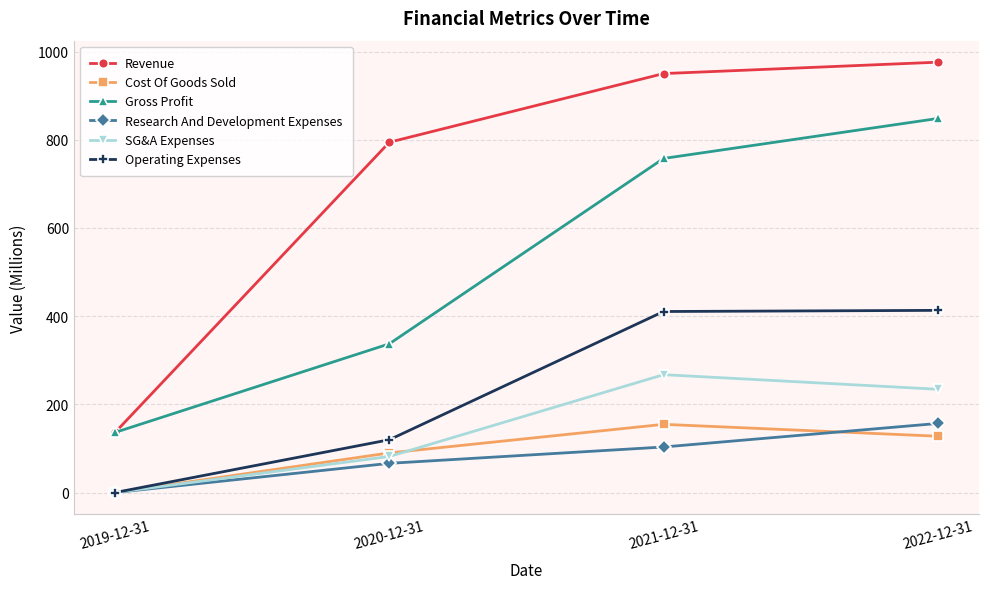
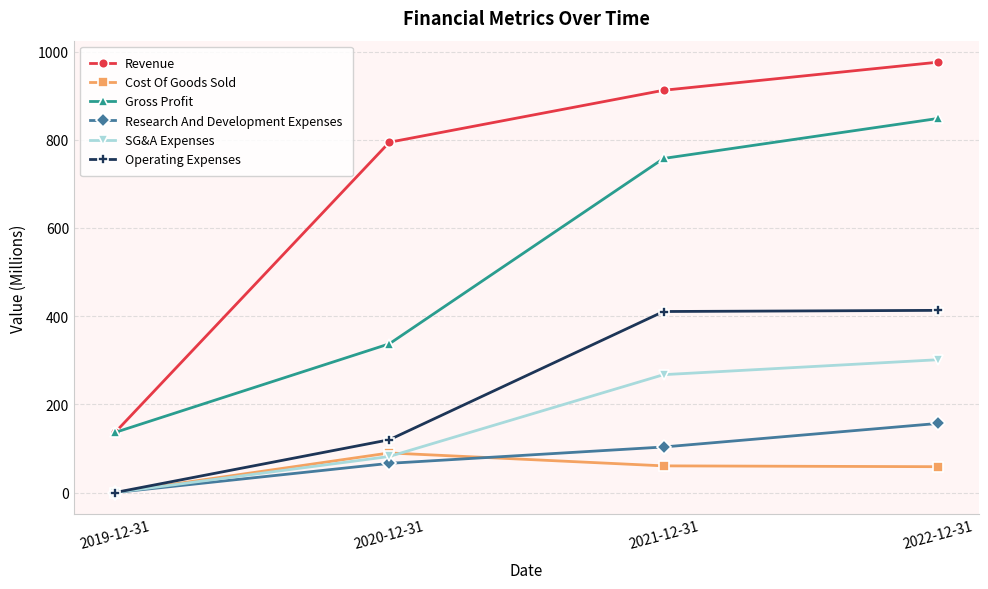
  {
    "Revenue": {
      "2020-12-31": 790,
-     "2021-12-31": 950,
+     "2021-12-31": 910,
      "2022-12-31": 980
    },
    "Cost Of Goods Sold": {
      "2020-12-31": 90,
-     "2021-12-31": 150,
-     "2022-12-31": 130
+     "2021-12-31": 60,
+     "2022-12-31": 60
    },
    "SG&A Expenses": {
      "2020-12-31": 80,
      "2021-12-31": 270,
-     "2022-12-31": 230
+     "2022-12-31": 300
    },
    "Operating Expenses": {
      "2020-12-31": 120,
      "2021-12-31": 410,
      "2022-12-31": 410
    }
  }
